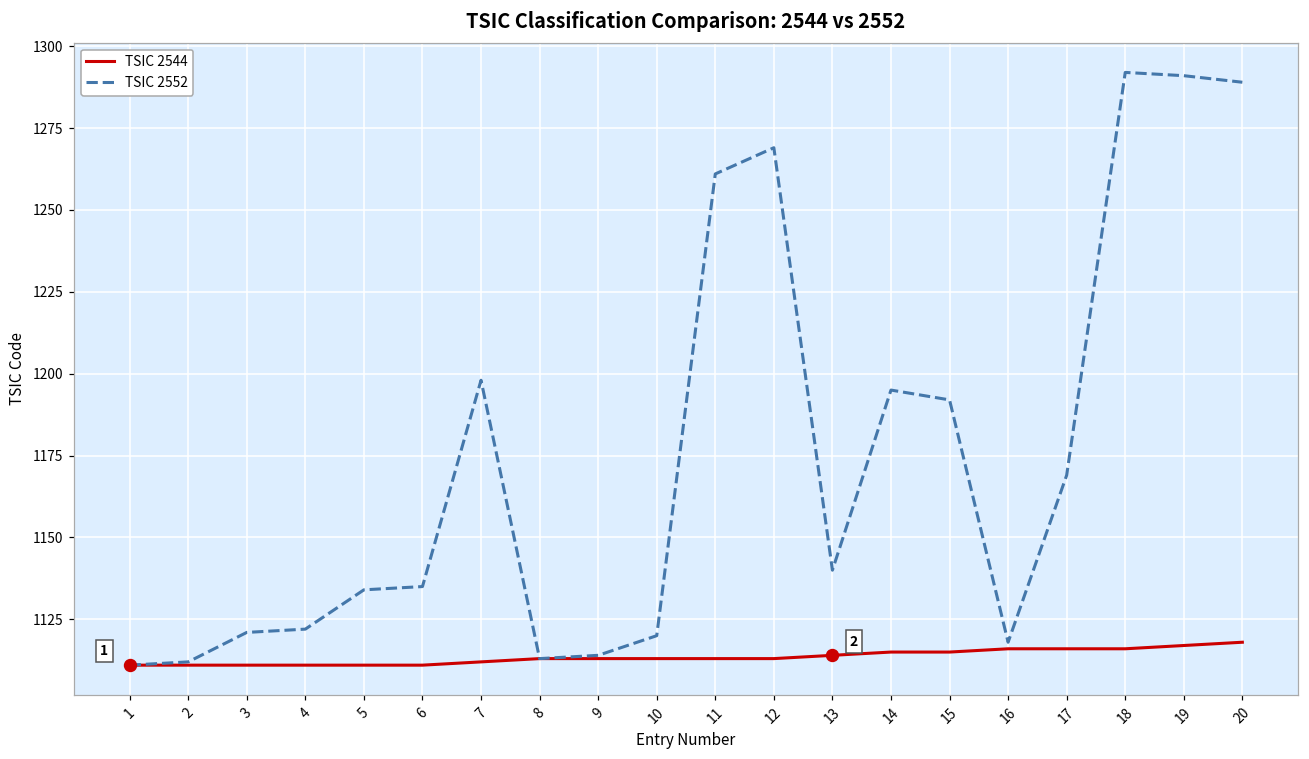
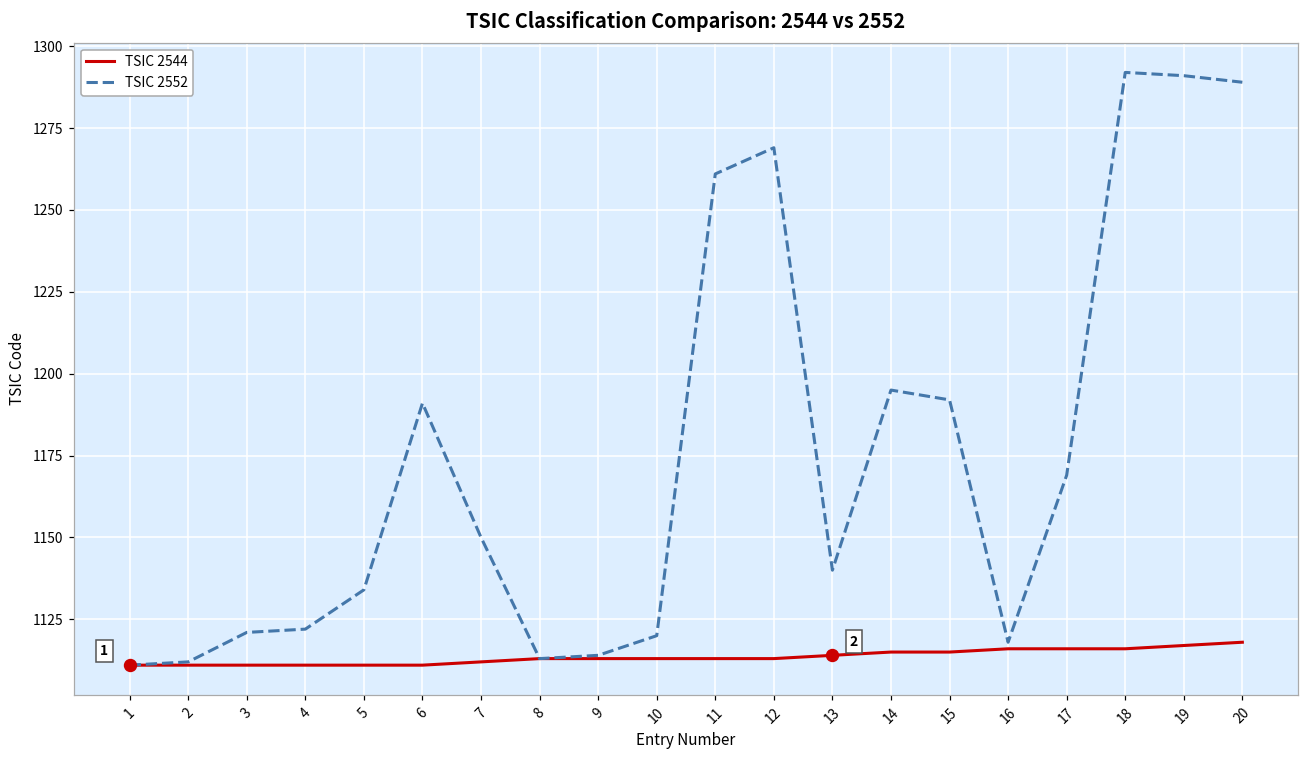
  {
    "TSIC 2552": {
      "2": 1112,
      "3": 1121,
      "4": 1122,
      "5": 1134,
-     "6": 1135,
-     "7": 1198,
+     "6": 1191,
+     "7": 1150,
      "9": 1114,
      "10": 1120,
      "11": 1261,
      "12": 1269,
      "13": 1140,
      "14": 1195,
      "15": 1192,
      "16": 1118,
      "17": 1169,
      "18": 1292,
      "19": 1291,
      "20": 1289
    }
  }
